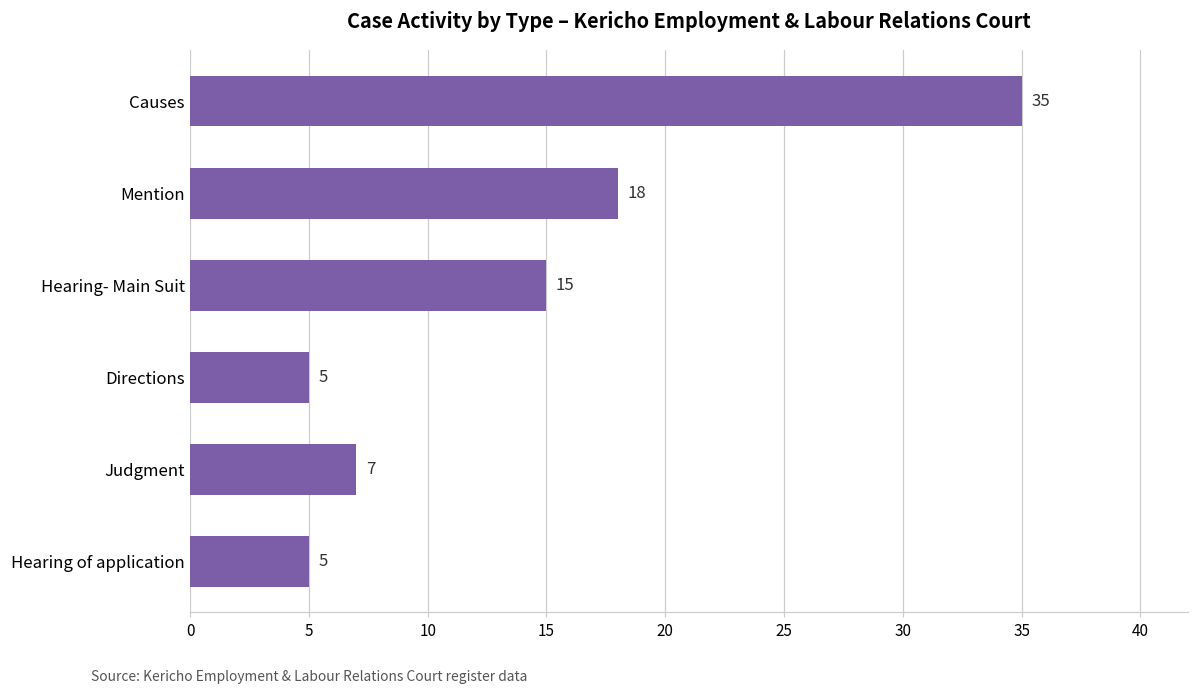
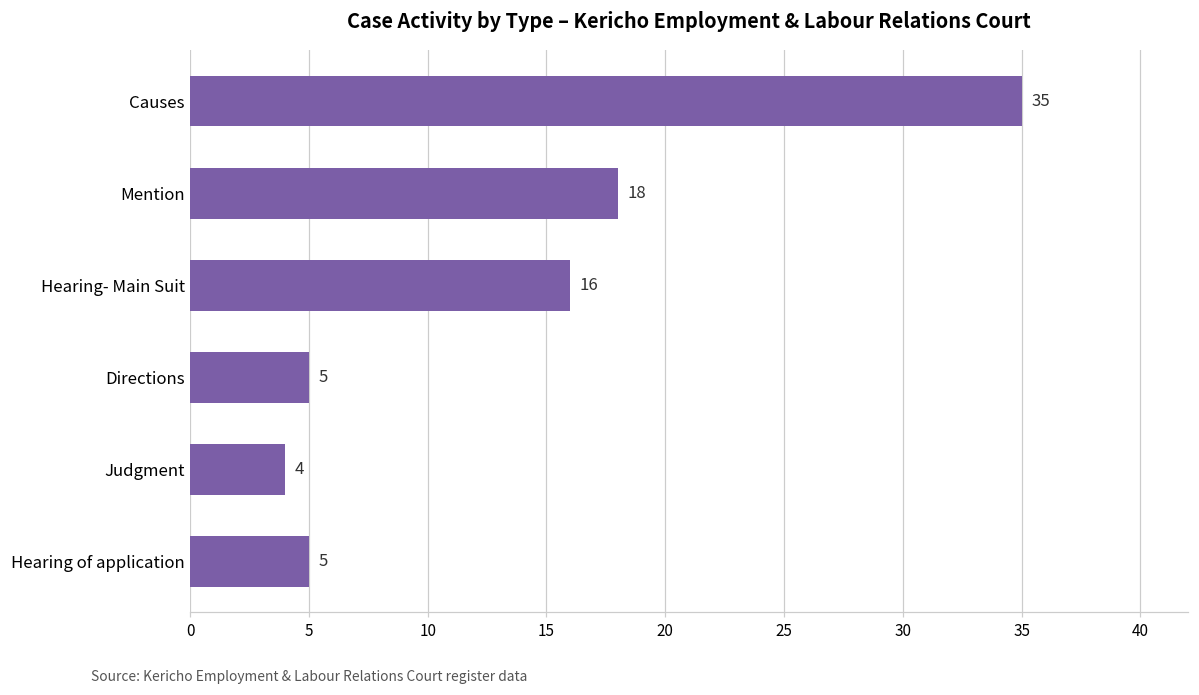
  {
    "Causes": 35,
    "Mention": 18,
-   "Hearing- Main Suit": 15,
+   "Hearing- Main Suit": 16,
    "Directions": 5,
-   "Judgment": 7,
+   "Judgment": 4,
    "Hearing of application": 5
  }
